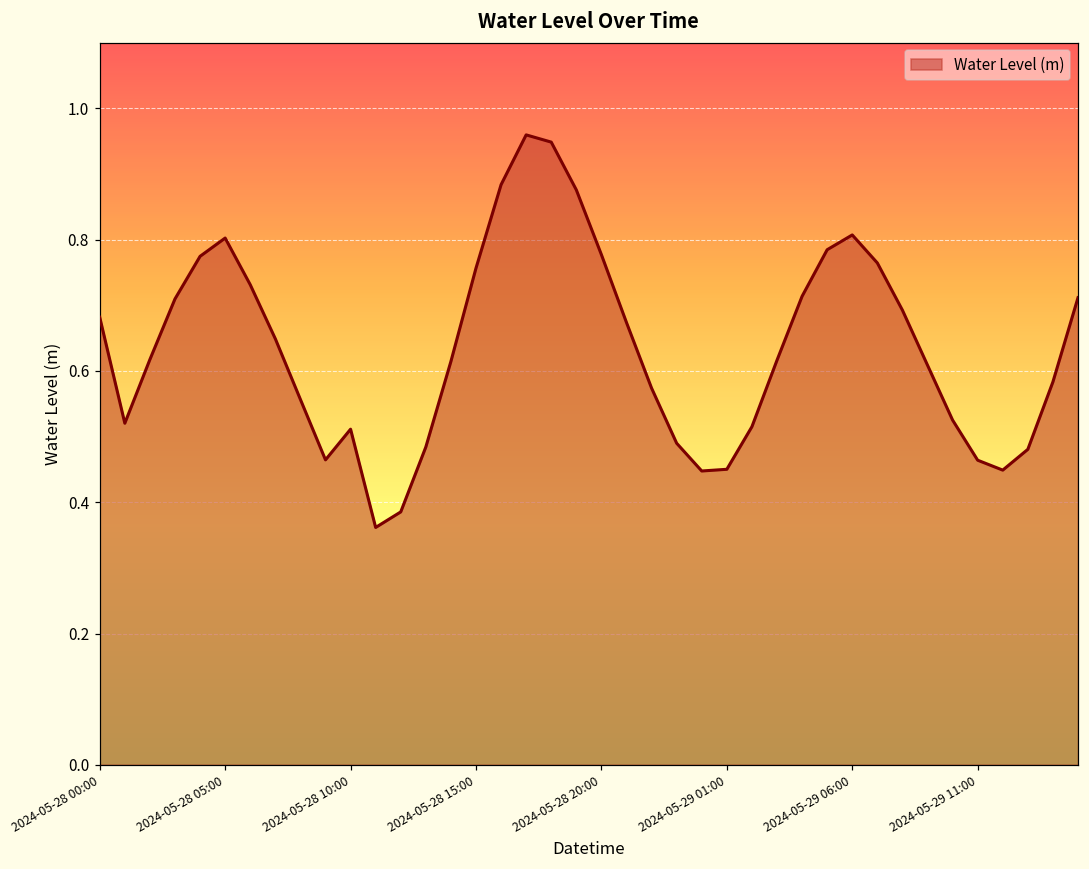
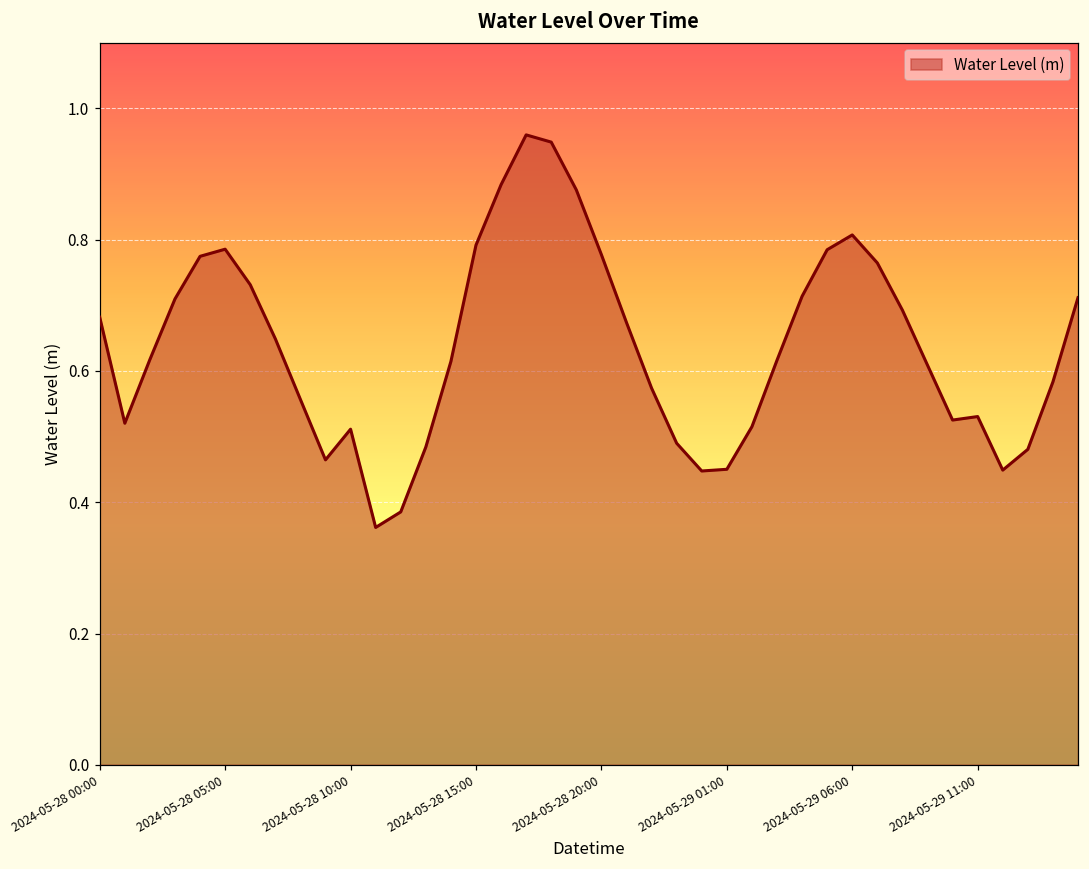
  {
    "2024-05-28 00:00": 0.68,
-   "2024-05-28 05:00": 0.80,
+   "2024-05-28 05:00": 0.79,
    "2024-05-28 10:00": 0.51,
-   "2024-05-28 15:00": 0.76,
+   "2024-05-28 15:00": 0.79,
    "2024-05-28 20:00": 0.78,
    "2024-05-29 01:00": 0.45,
    "2024-05-29 06:00": 0.81,
-   "2024-05-29 11:00": 0.46
+   "2024-05-29 11:00": 0.53
  }
